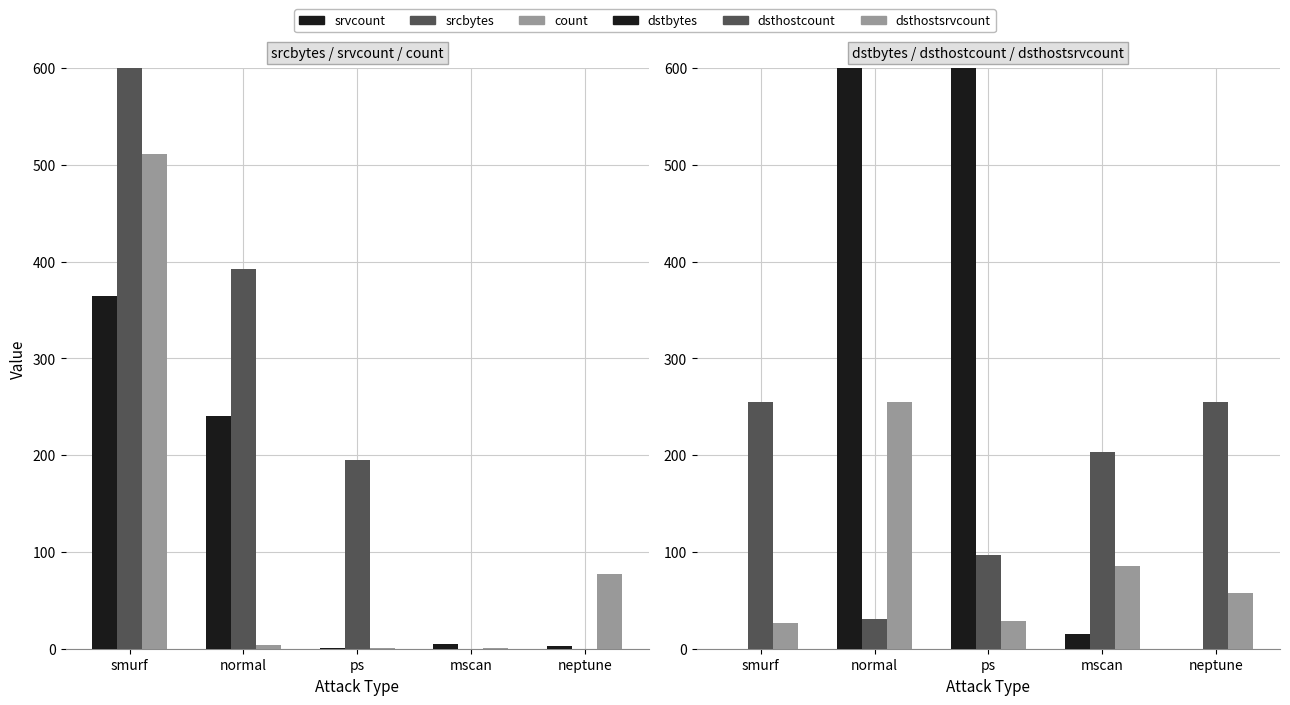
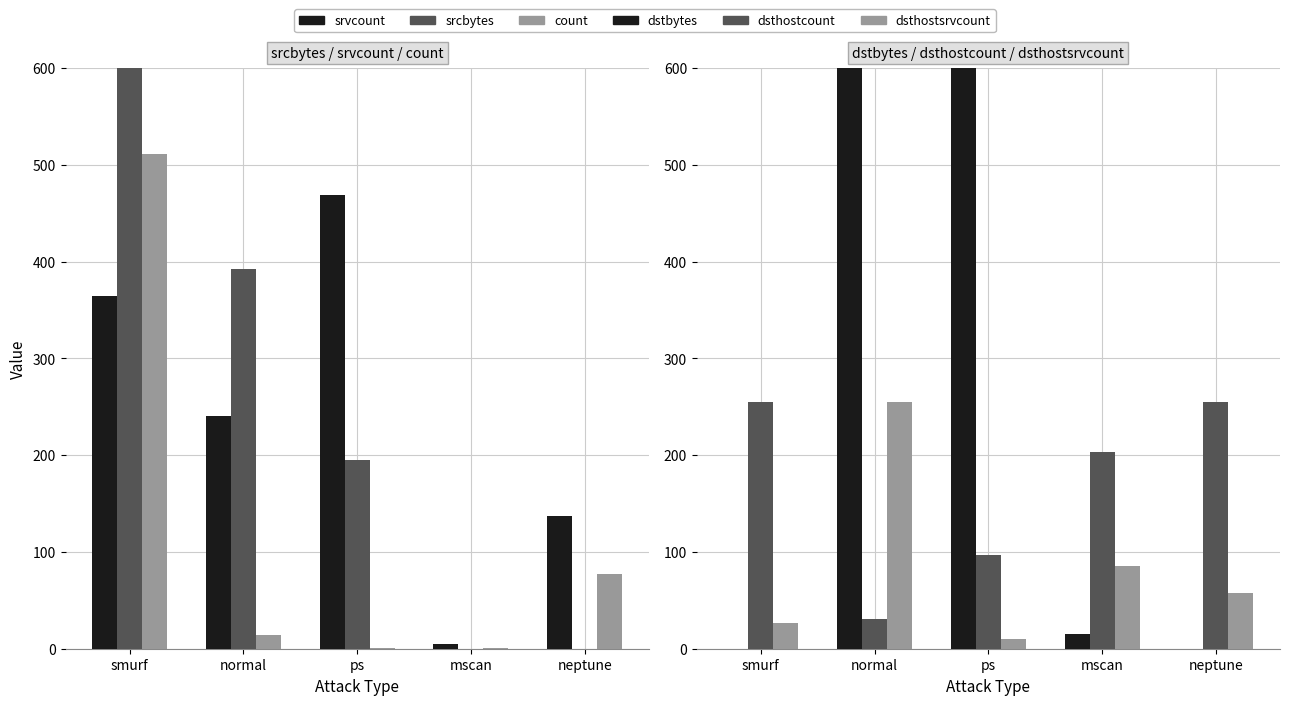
  {
    "srcbytes / srvcount / count": {
      "srvcount": {
        "smurf": 370,
        "normal": 240,
-       "ps": 0,
+       "ps": 470,
        "mscan": 10,
-       "neptune": 0
+       "neptune": 140
      },
      "srcbytes": {
        "normal": 390,
        "ps": 200,
        "mscan": 0,
        "neptune": 0
      },
      "count": {
        "smurf": 510,
-       "normal": 0,
+       "normal": 10,
        "neptune": 80
      }
    },
    "dstbytes / dsthostcount / dsthostsrvcount": {
      "dstbytes": {
        "smurf": 0,
        "mscan": 20,
        "neptune": 0
      },
      "dsthostcount": {
        "smurf": 260,
        "normal": 30,
        "ps": 100,
        "mscan": 200,
        "neptune": 260
      },
      "dsthostsrvcount": {
        "smurf": 30,
        "normal": 260,
-       "ps": 30,
+       "ps": 10,
        "mscan": 90,
        "neptune": 60
      }
    }
  }
